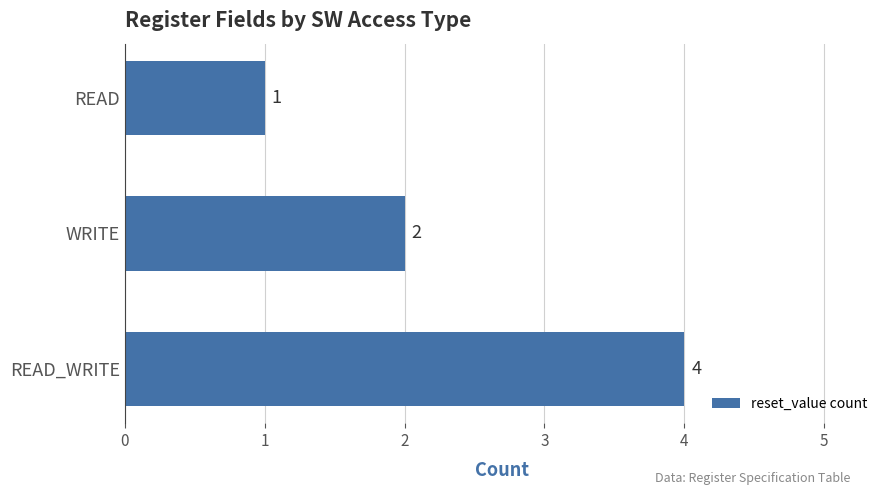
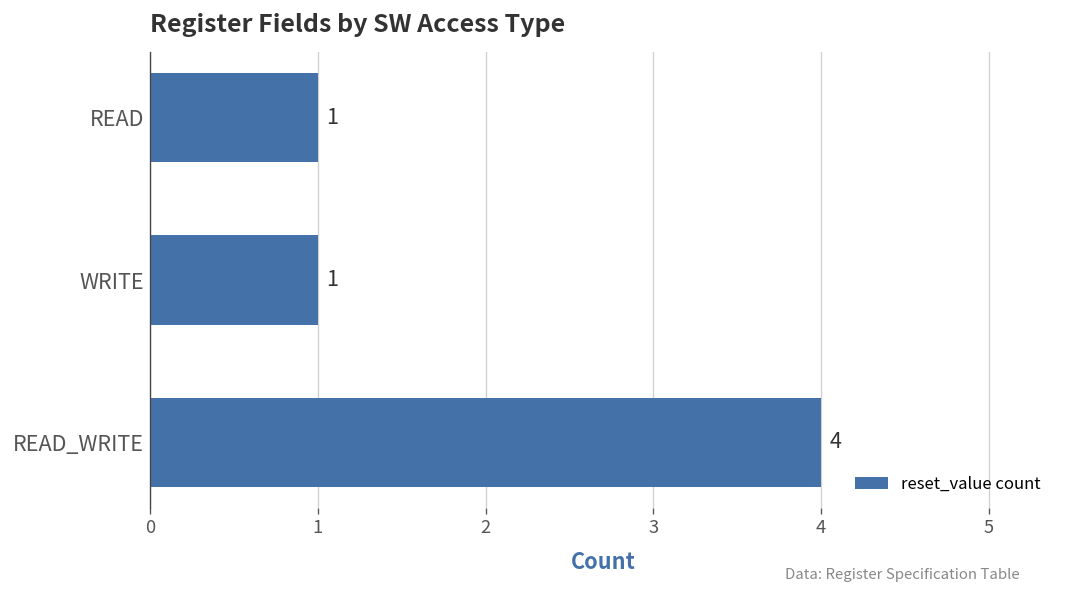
  {
    "READ": 1,
-   "WRITE": 2,
+   "WRITE": 1,
    "READ_WRITE": 4
  }
